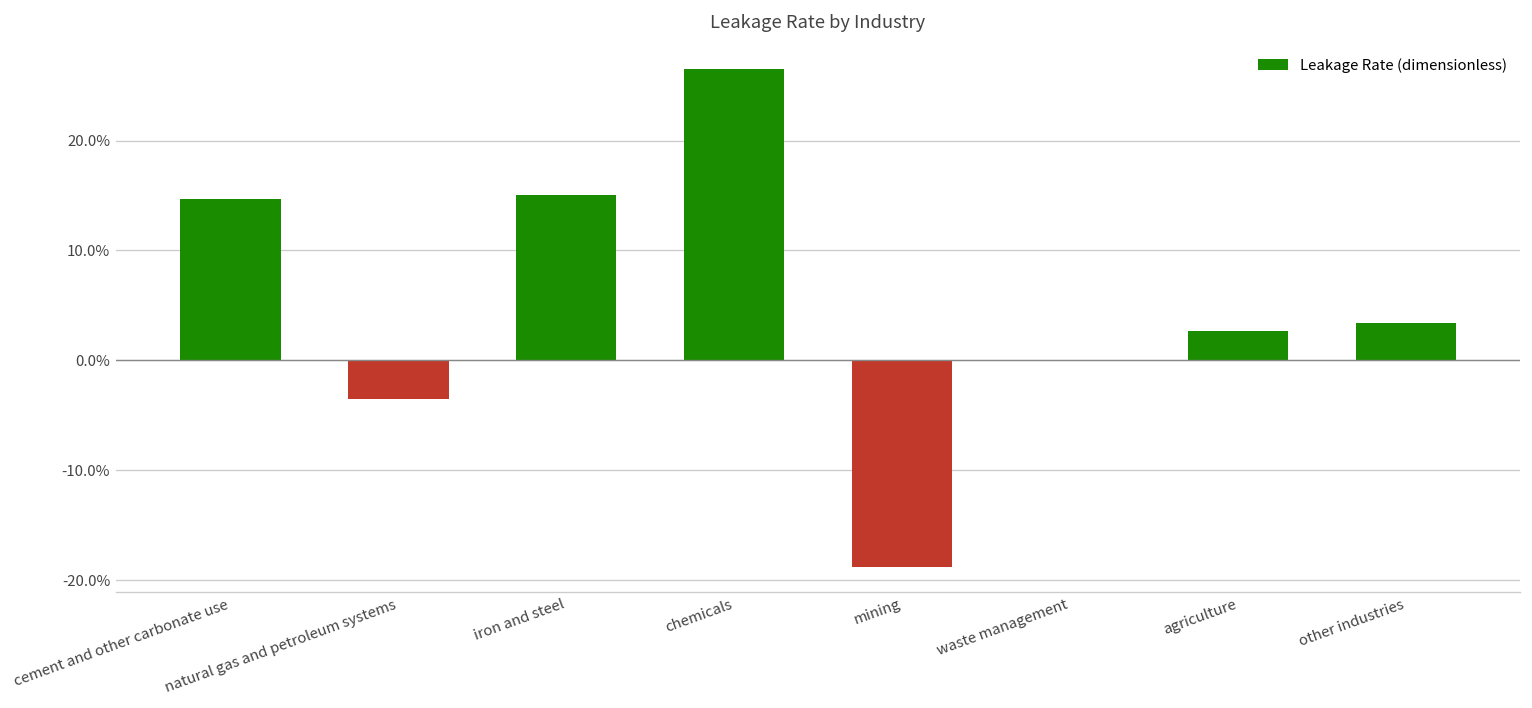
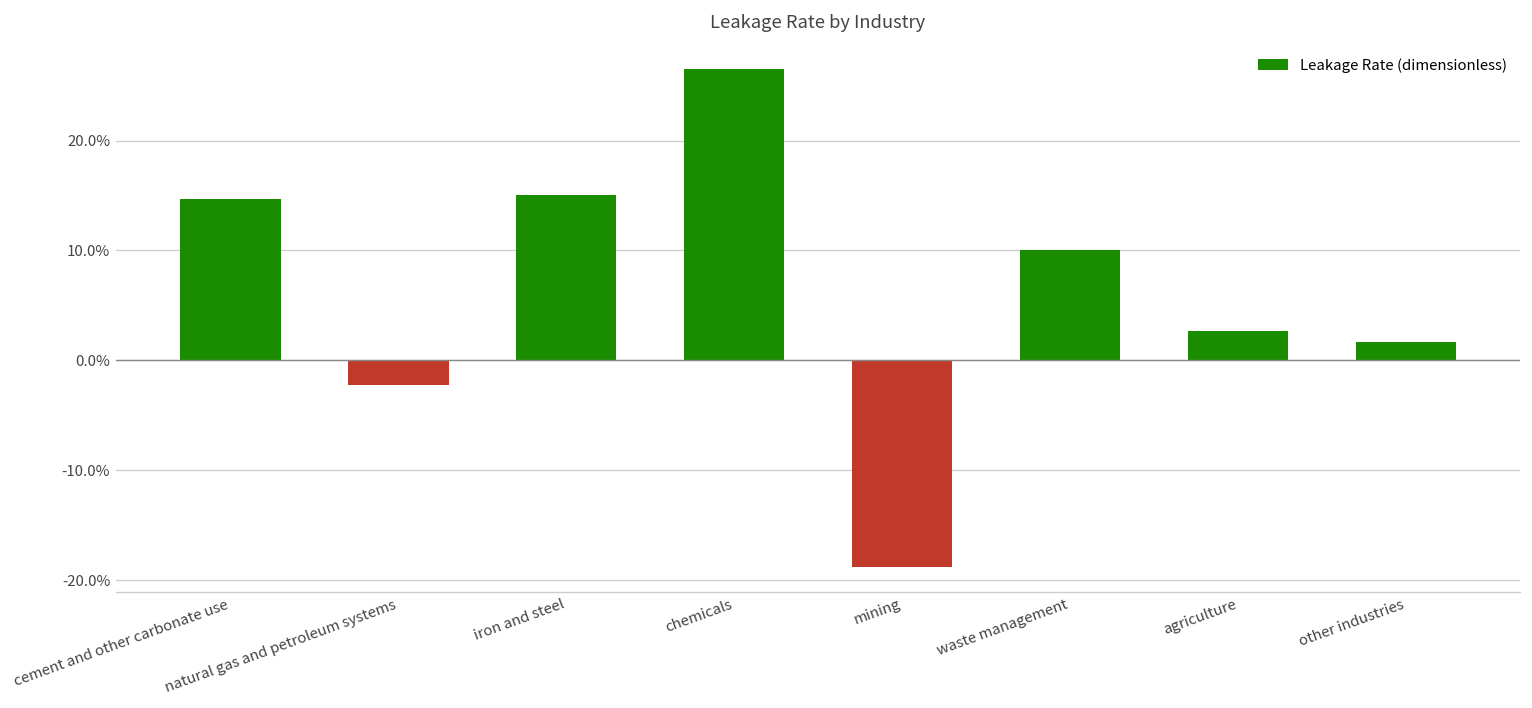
  {
    "cement and other carbonate use": "15%",
-   "natural gas and petroleum systems": "-4%",
+   "natural gas and petroleum systems": "-2%",
    "iron and steel": "15%",
    "chemicals": "27%",
    "mining": "-19%",
-   "waste management": "0%",
+   "waste management": "10%",
    "agriculture": "3%",
-   "other industries": "3%"
+   "other industries": "2%"
  }
